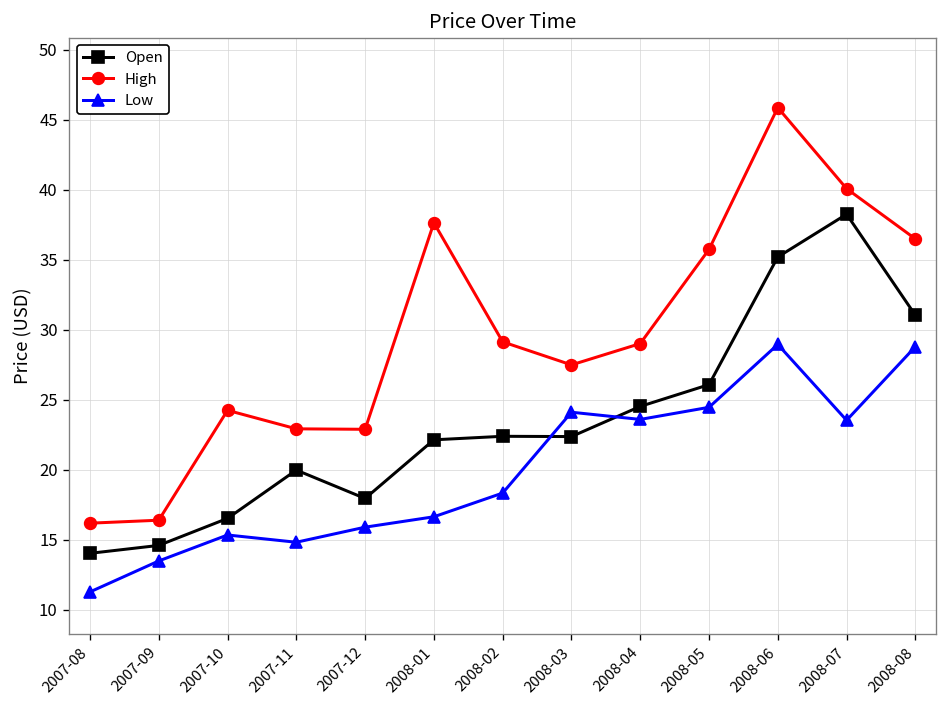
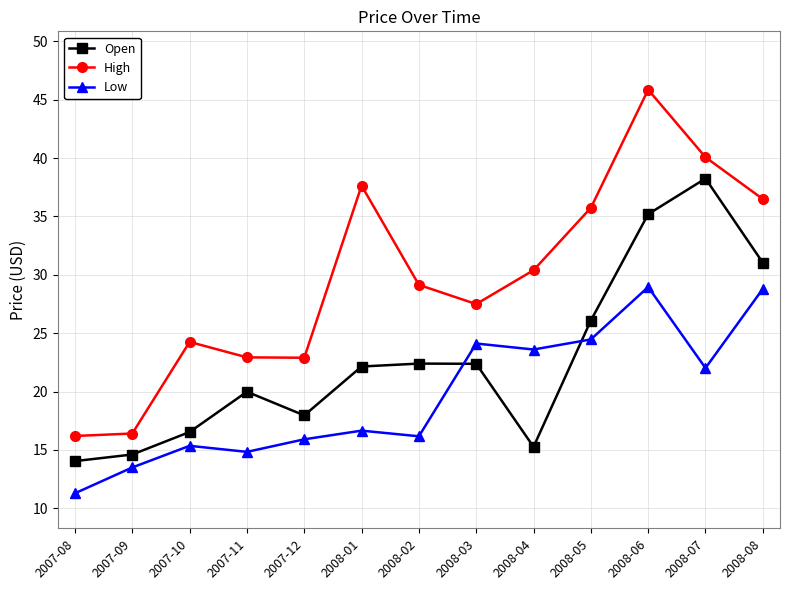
  {
    "Open": {
      "2007-08": 14.0,
      "2007-09": 14.6,
      "2007-10": 16.5,
      "2007-11": 20.0,
      "2007-12": 18.0,
      "2008-01": 22.1,
      "2008-02": 22.4,
      "2008-03": 22.4,
-     "2008-04": 24.5,
+     "2008-04": 15.3,
      "2008-05": 26.1,
      "2008-06": 35.2,
      "2008-07": 38.2,
      "2008-08": 31.0
    },
    "High": {
      "2007-08": 16.2,
      "2007-09": 16.4,
      "2007-10": 24.3,
      "2007-11": 22.9,
      "2007-12": 22.9,
      "2008-01": 37.6,
      "2008-02": 29.1,
      "2008-03": 27.5,
-     "2008-04": 29.0,
+     "2008-04": 30.4,
      "2008-05": 35.7,
      "2008-06": 45.9,
      "2008-07": 40.1,
      "2008-08": 36.5
    },
    "Low": {
      "2007-08": 11.3,
      "2007-09": 13.5,
      "2007-10": 15.3,
      "2007-11": 14.8,
      "2007-12": 15.9,
      "2008-01": 16.6,
-     "2008-02": 18.3,
+     "2008-02": 16.2,
      "2008-03": 24.1,
      "2008-04": 23.6,
      "2008-05": 24.5,
      "2008-06": 29.0,
-     "2008-07": 23.5,
+     "2008-07": 22.0,
      "2008-08": 28.8
    }
  }
